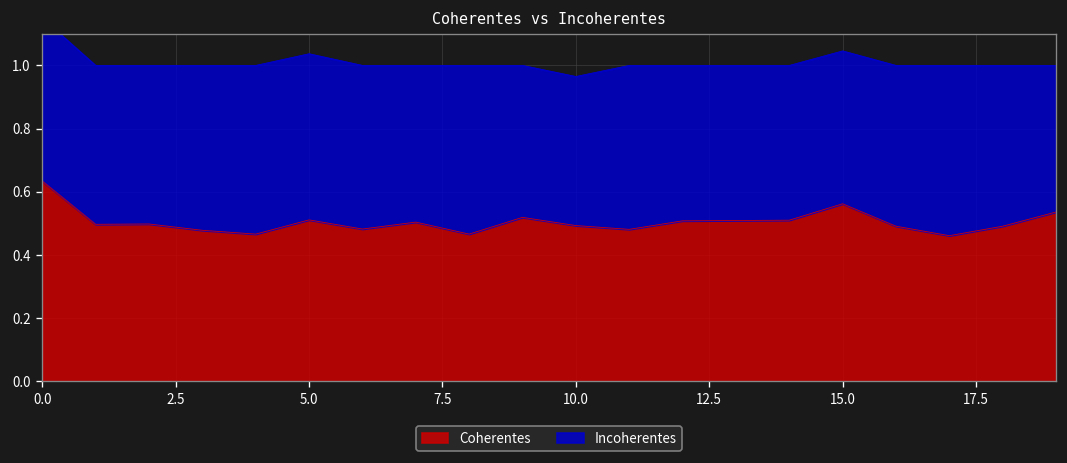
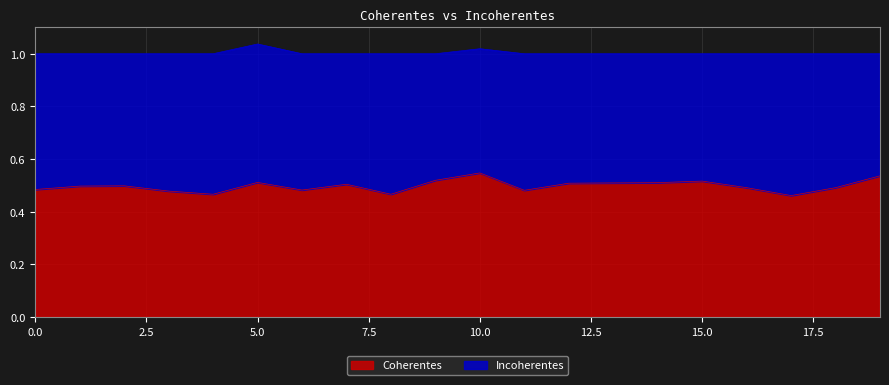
  {
    "Coherentes": {
-     "0.0": 0.63,
+     "0.0": 0.48,
      "5.0": 0.51,
-     "10.0": 0.49,
-     "15.0": 0.56
+     "10.0": 0.55,
+     "15.0": 0.52
    },
    "Incoherentes": {
      "5.0": 0.53,
      "10.0": 0.47,
      "15.0": 0.48
    }
  }
